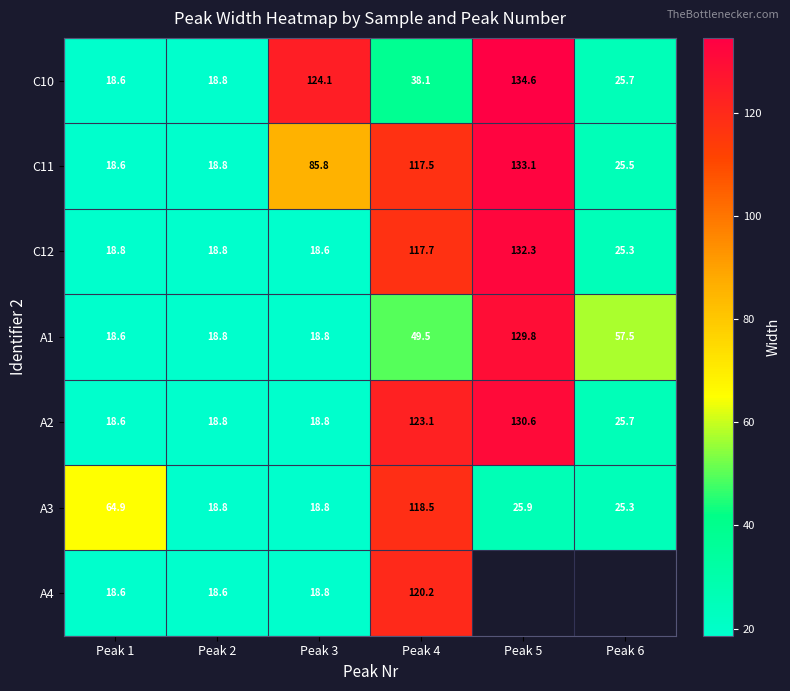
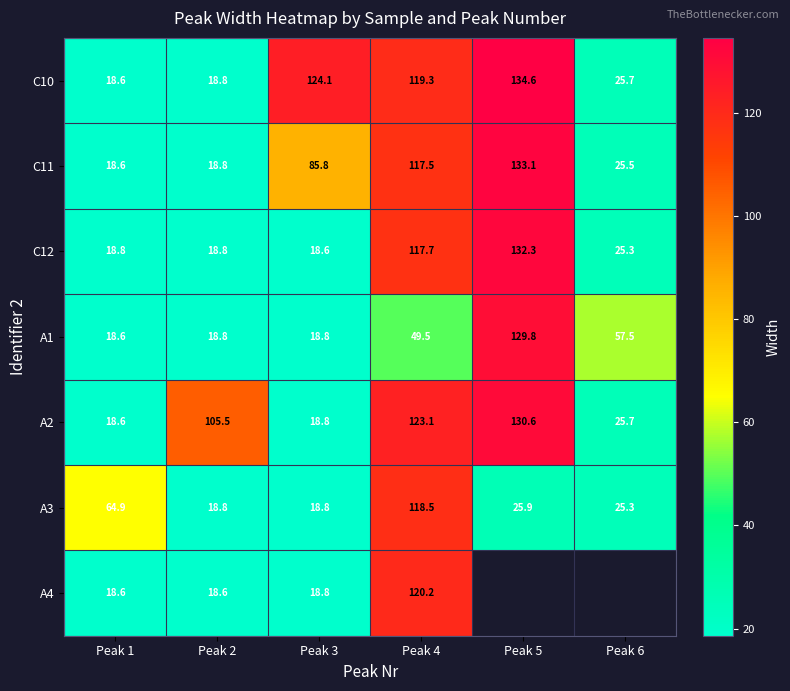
  {
    "C10": {
      "Peak 1": 18.6,
      "Peak 2": 18.8,
      "Peak 3": 124.1,
-     "Peak 4": 38.1,
+     "Peak 4": 119.3,
      "Peak 5": 134.6,
      "Peak 6": 25.7
    },
    "C11": {
      "Peak 1": 18.6,
      "Peak 2": 18.8,
      "Peak 3": 85.8,
      "Peak 4": 117.5,
      "Peak 5": 133.1,
      "Peak 6": 25.5
    },
    "C12": {
      "Peak 1": 18.8,
      "Peak 2": 18.8,
      "Peak 3": 18.6,
      "Peak 4": 117.7,
      "Peak 5": 132.3,
      "Peak 6": 25.3
    },
    "A1": {
      "Peak 1": 18.6,
      "Peak 2": 18.8,
      "Peak 3": 18.8,
      "Peak 4": 49.5,
      "Peak 5": 129.8,
      "Peak 6": 57.5
    },
    "A2": {
      "Peak 1": 18.6,
-     "Peak 2": 18.8,
+     "Peak 2": 105.5,
      "Peak 3": 18.8,
      "Peak 4": 123.1,
      "Peak 5": 130.6,
      "Peak 6": 25.7
    },
    "A3": {
      "Peak 1": 64.9,
      "Peak 2": 18.8,
      "Peak 3": 18.8,
      "Peak 4": 118.5,
      "Peak 5": 25.9,
      "Peak 6": 25.3
    },
    "A4": {
      "Peak 1": 18.6,
      "Peak 2": 18.6,
      "Peak 3": 18.8,
      "Peak 4": 120.2
    }
  }
